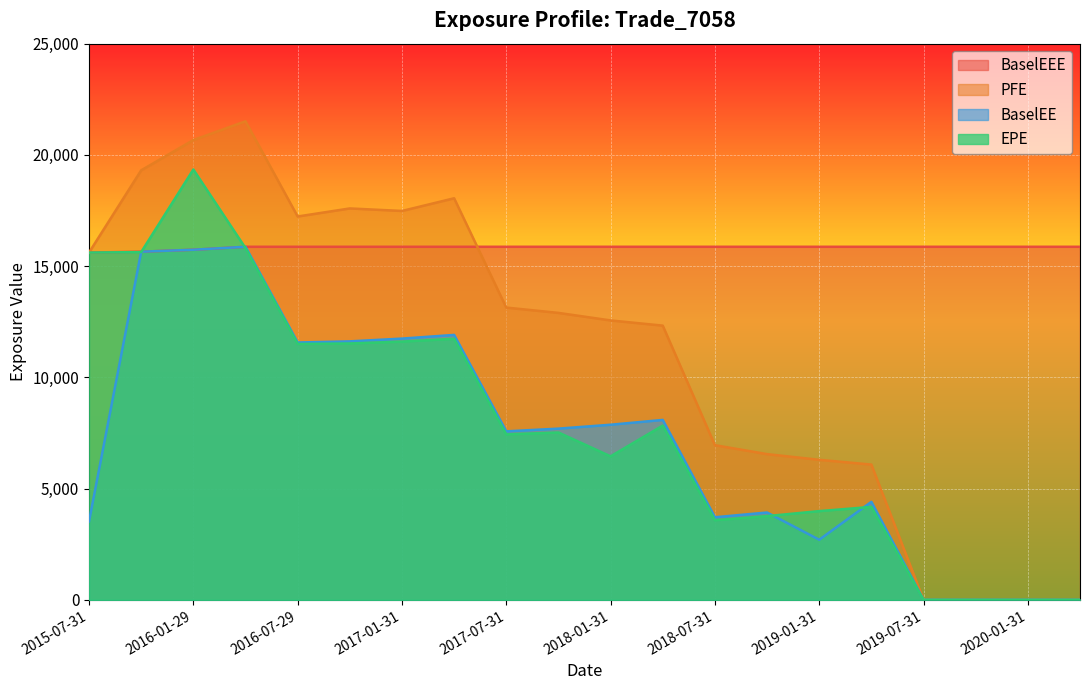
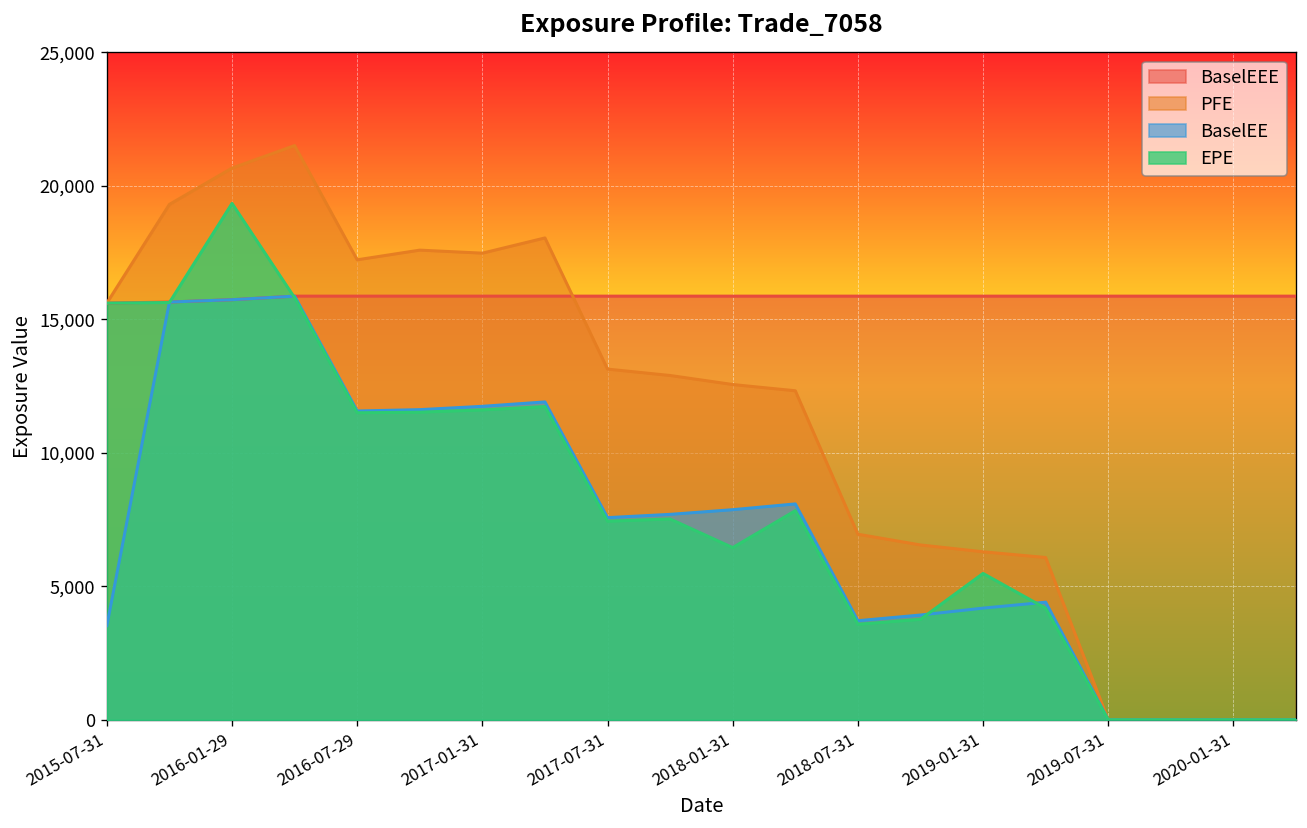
  {
    "BaselEE": {
      "2015-07-31": "3,500",
      "2017-01-31": "11,700",
      "2017-07-31": "7,600",
      "2018-01-31": "7,900",
      "2018-07-31": "3,700",
-     "2019-01-31": "2,700"
+     "2019-01-31": "4,200"
    },
    "EPE": {
      "2016-01-29": "19,300",
      "2017-01-31": "11,600",
      "2017-07-31": "7,400",
      "2018-01-31": "6,500",
      "2018-07-31": "3,600",
-     "2019-01-31": "4,000"
+     "2019-01-31": "5,500"
    }
  }
